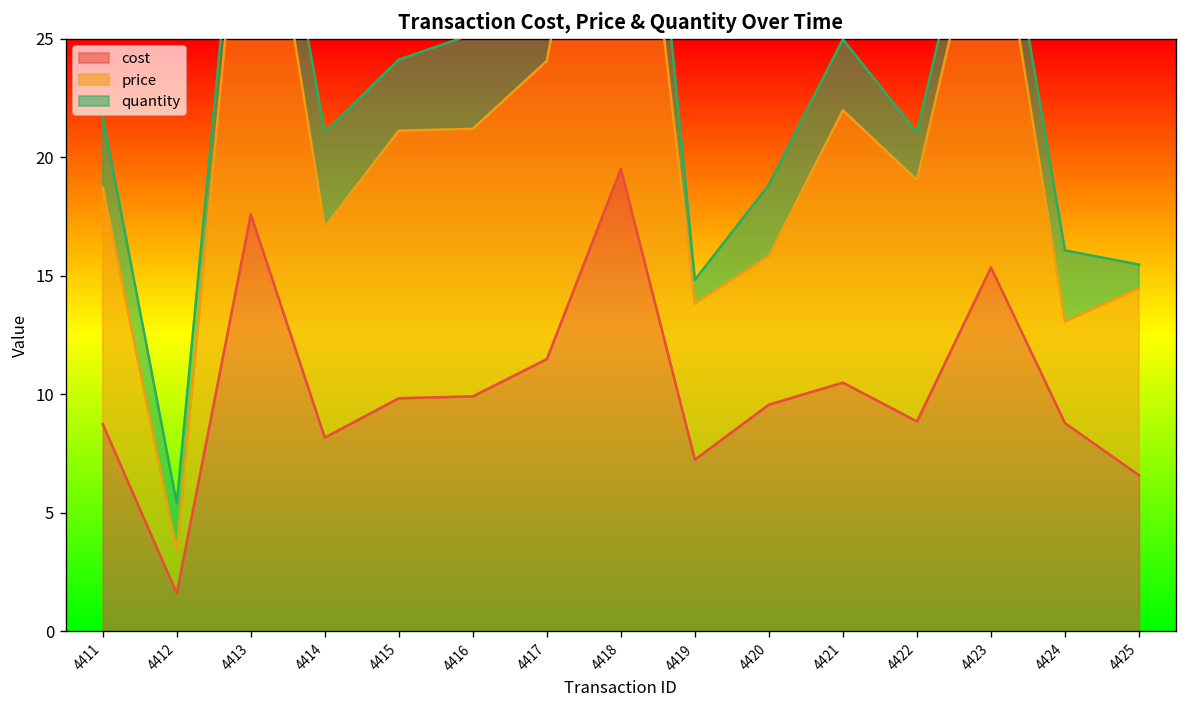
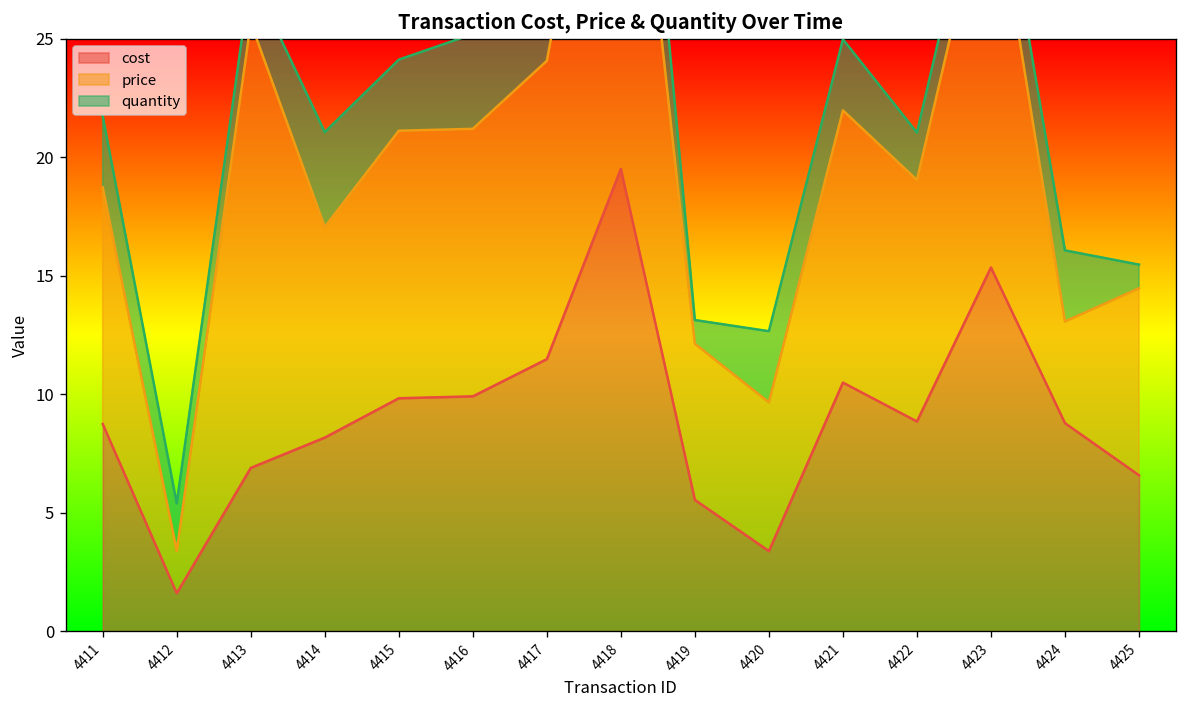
  {
    "cost": {
      "4411": 8.7,
      "4412": 1.6,
-     "4413": 17.6,
+     "4413": 6.9,
      "4414": 8.2,
      "4415": 9.8,
      "4416": 9.9,
      "4417": 11.5,
      "4418": 19.5,
-     "4419": 7.2,
-     "4420": 9.6,
+     "4419": 5.5,
+     "4420": 3.4,
      "4421": 10.5,
      "4422": 8.9,
      "4423": 15.4,
      "4424": 8.8,
      "4425": 6.6
    },
    "price": {
      "4411": 10.0,
      "4412": 1.8,
      "4414": 8.9,
      "4415": 11.3,
      "4416": 11.3,
      "4417": 12.6,
      "4419": 6.6,
      "4420": 6.3,
      "4421": 11.5,
      "4422": 10.2,
      "4424": 4.3,
      "4425": 7.9
    },
    "quantity": {
      "4412": 2.0,
      "4414": 4.0,
      "4415": 3.0,
      "4419": 1.0,
      "4420": 3.0,
      "4421": 3.0,
      "4422": 2.0,
      "4424": 3.0,
      "4425": 1.0
    }
  }
